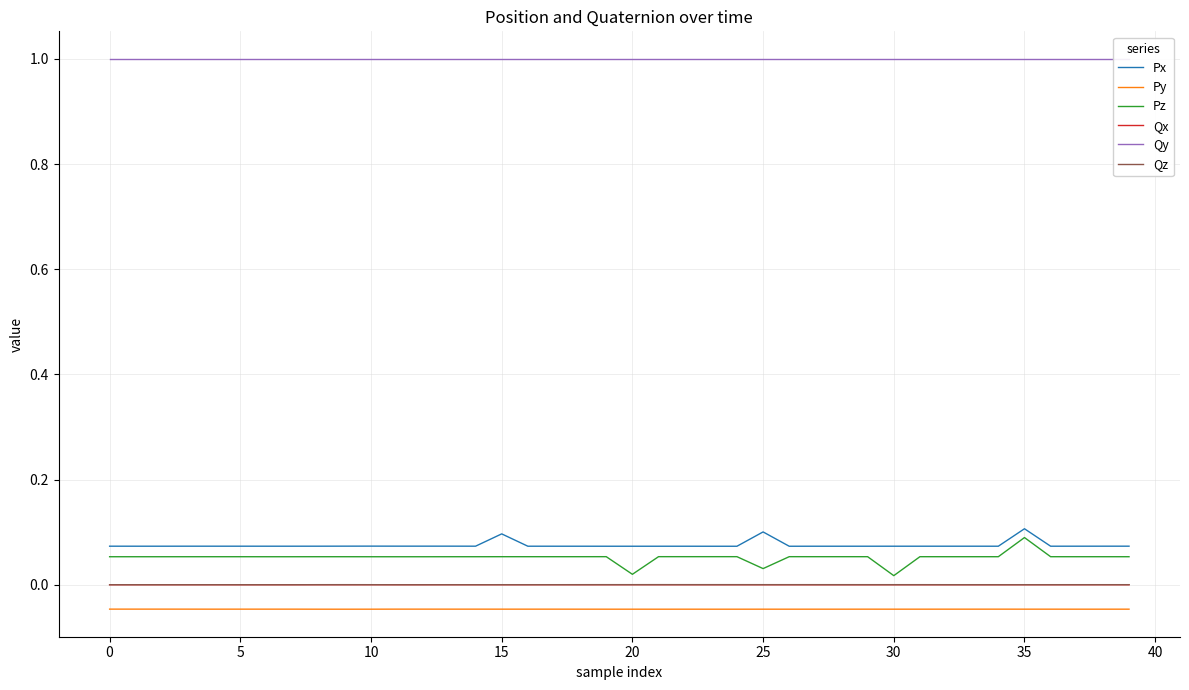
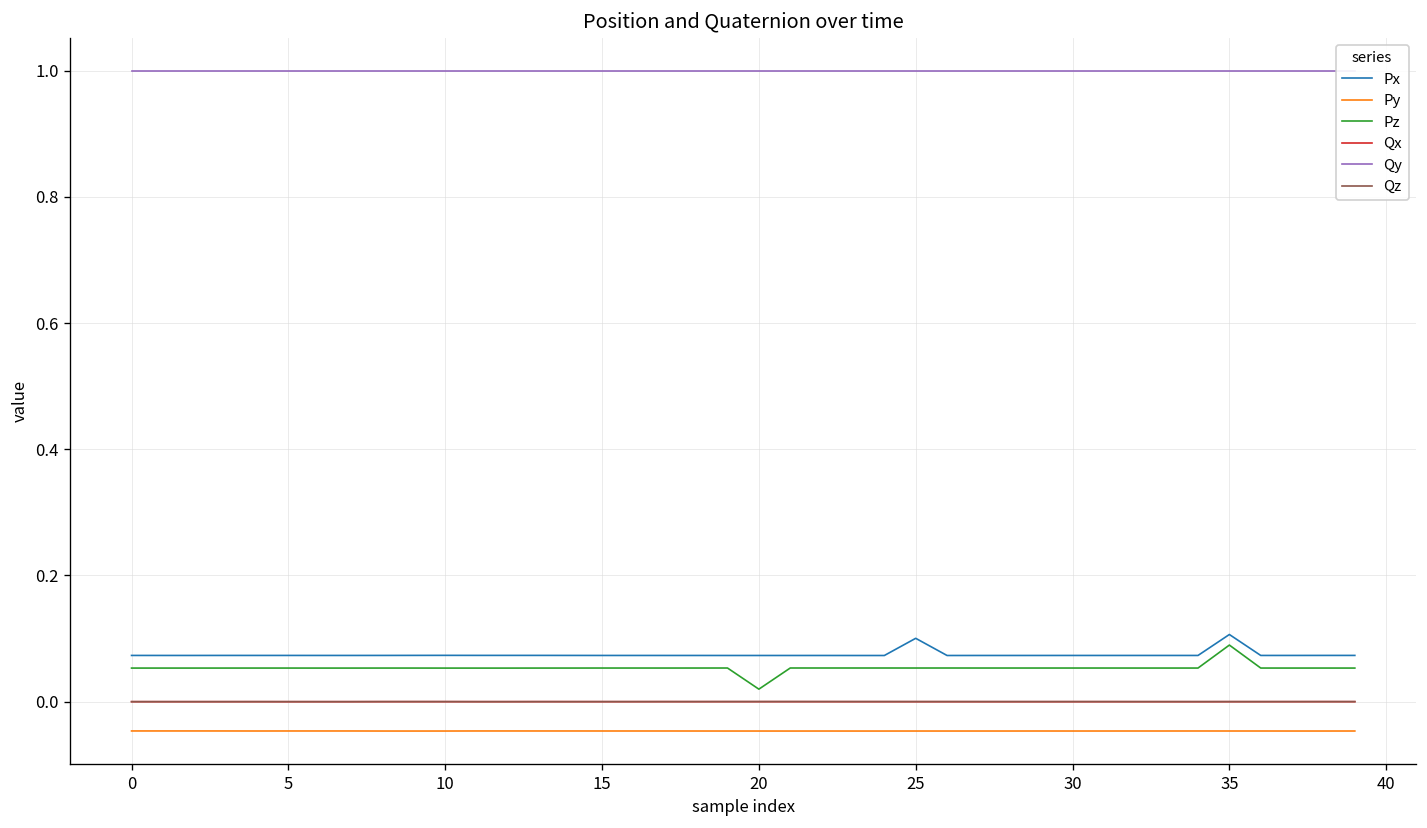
  {
    "Px": {
      "0": 0.07,
      "5": 0.07,
      "10": 0.07,
-     "15": 0.10,
+     "15": 0.07,
      "20": 0.07,
      "25": 0.10,
      "30": 0.07,
      "35": 0.11
    },
    "Py": {
      "0": -0.05,
      "5": -0.05,
      "10": -0.05,
      "15": -0.05,
      "20": -0.05,
      "25": -0.05,
      "30": -0.05,
      "35": -0.05
    },
    "Pz": {
      "0": 0.05,
      "5": 0.05,
      "10": 0.05,
      "15": 0.05,
      "20": 0.02,
-     "25": 0.03,
-     "30": 0.02,
+     "25": 0.05,
+     "30": 0.05,
      "35": 0.09
    },
    "Qz": {
      "0": 0.00,
      "5": 0.00,
      "10": 0.00,
      "15": 0.00,
      "20": 0.00,
      "25": 0.00,
      "30": 0.00,
      "35": 0.00
    },
    "Qy": {
      "0": 1.00,
      "5": 1.00,
      "10": 1.00,
      "15": 1.00,
      "20": 1.00,
      "25": 1.00,
      "30": 1.00,
      "35": 1.00
    }
  }
